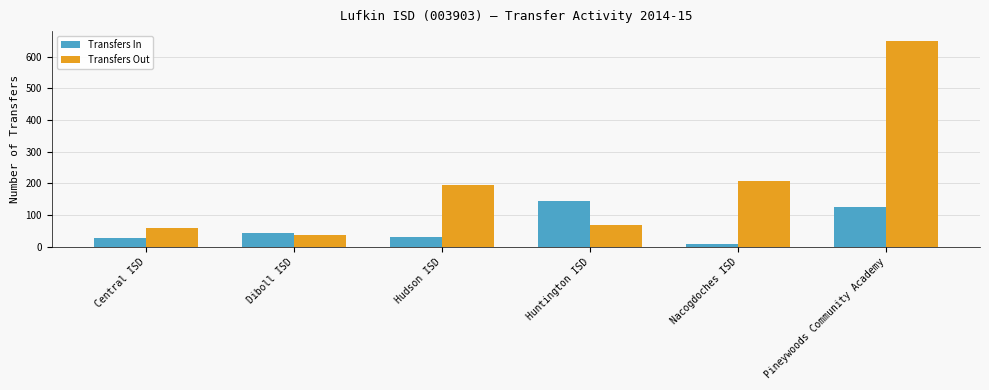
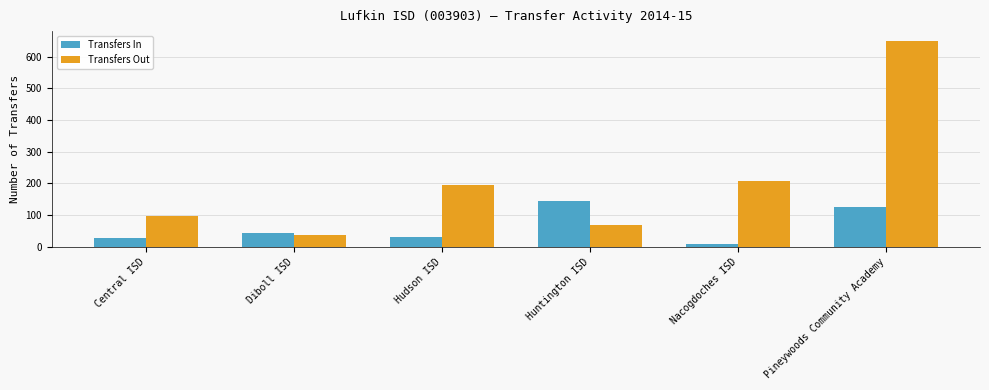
  {
    "Transfers In": {
      "Central ISD": 30,
      "Diboll ISD": 40,
      "Hudson ISD": 30,
      "Huntington ISD": 150,
      "Nacogdoches ISD": 10,
      "Pineywoods Community Academy": 130
    },
    "Transfers Out": {
-     "Central ISD": 60,
+     "Central ISD": 100,
      "Diboll ISD": 40,
      "Hudson ISD": 190,
      "Huntington ISD": 70,
      "Nacogdoches ISD": 210,
      "Pineywoods Community Academy": 650
    }
  }
